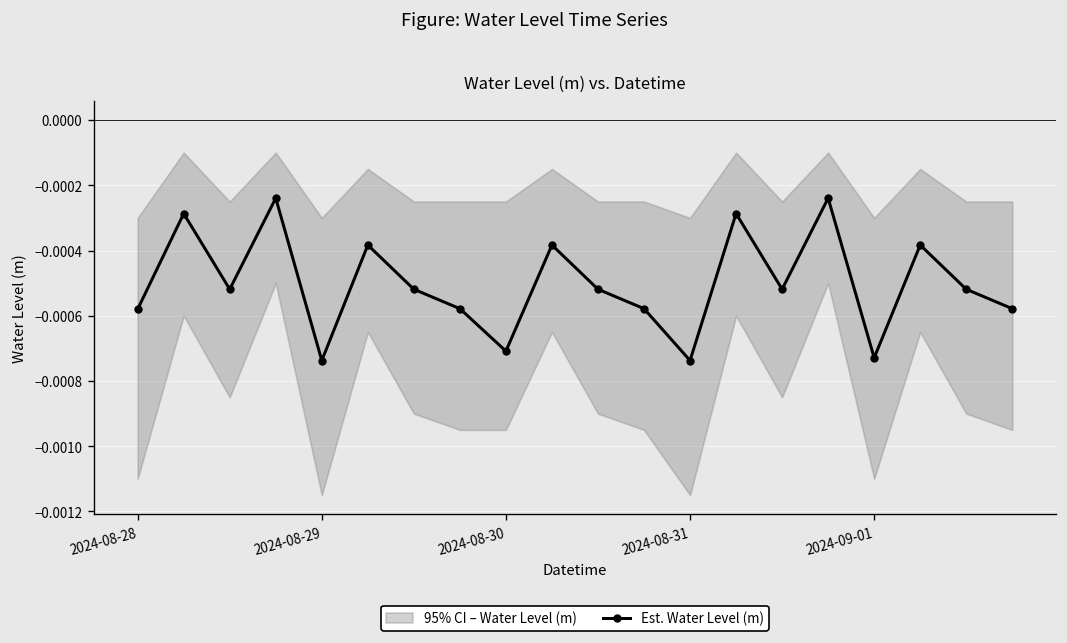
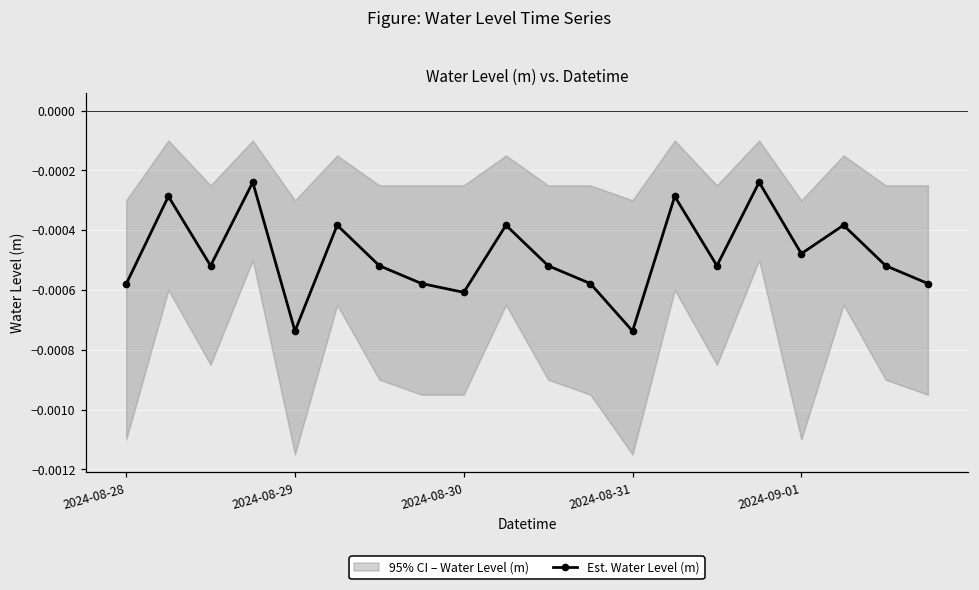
  {
    "Est. Water Level (m)": {
      "2024-08-28": -0.00058,
      "2024-08-29": -0.00074,
-     "2024-08-30": -0.00071,
+     "2024-08-30": -0.00061,
      "2024-08-31": -0.00074,
-     "2024-09-01": -0.00073
+     "2024-09-01": -0.00048
    }
  }
